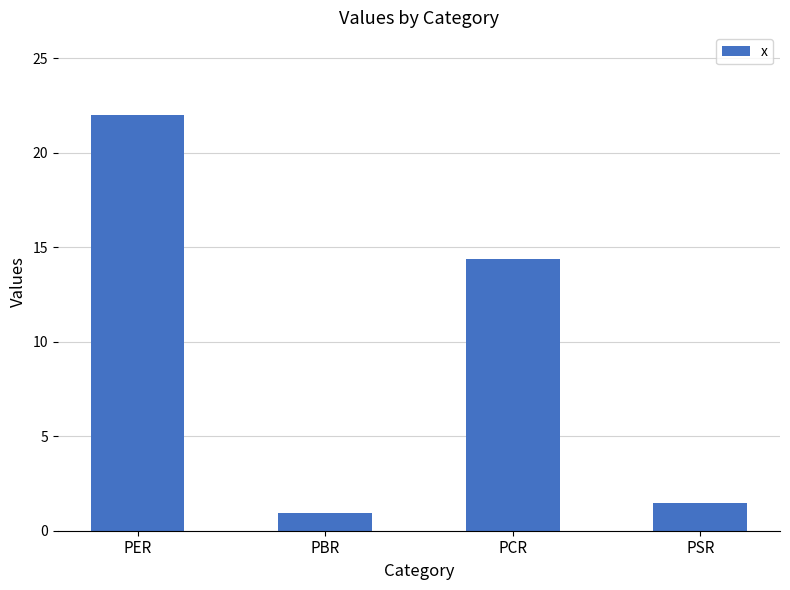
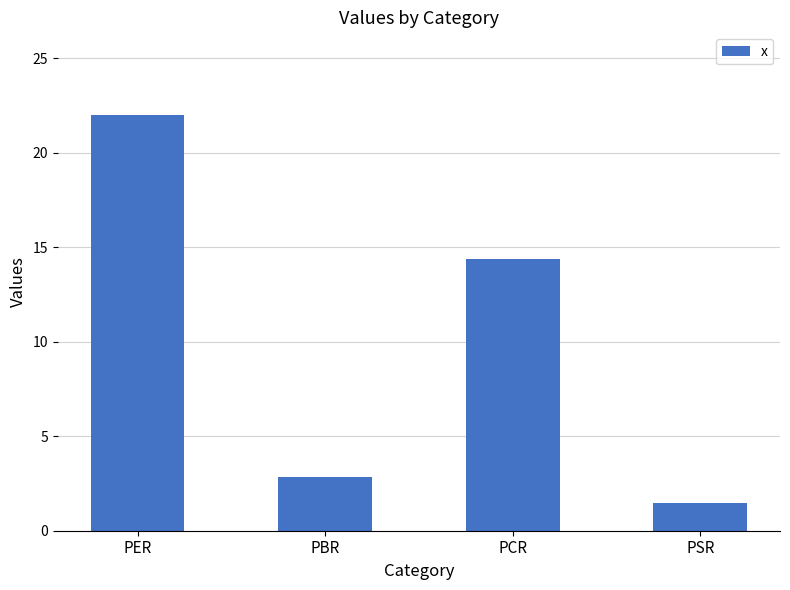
  {
    "PER": 22.0,
-   "PBR": 0.9,
+   "PBR": 2.8,
    "PCR": 14.4,
    "PSR": 1.5
  }
